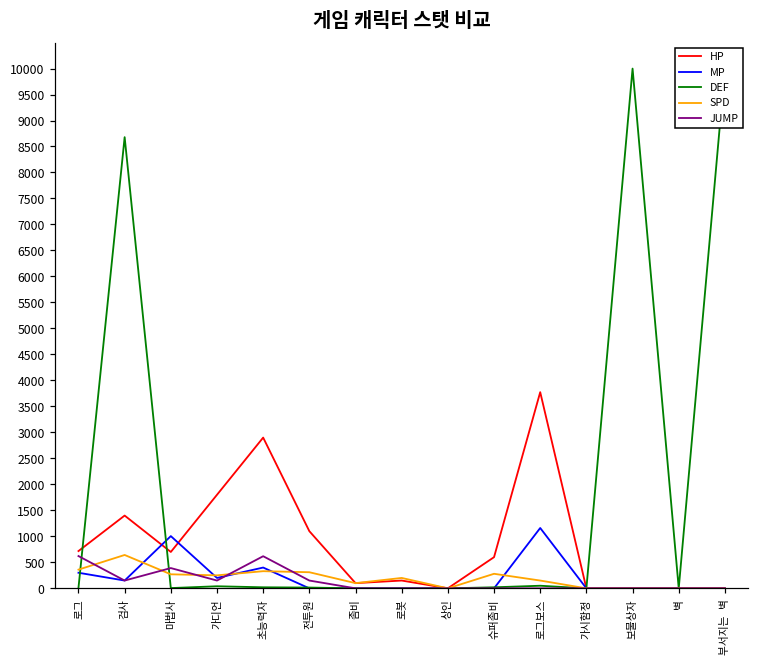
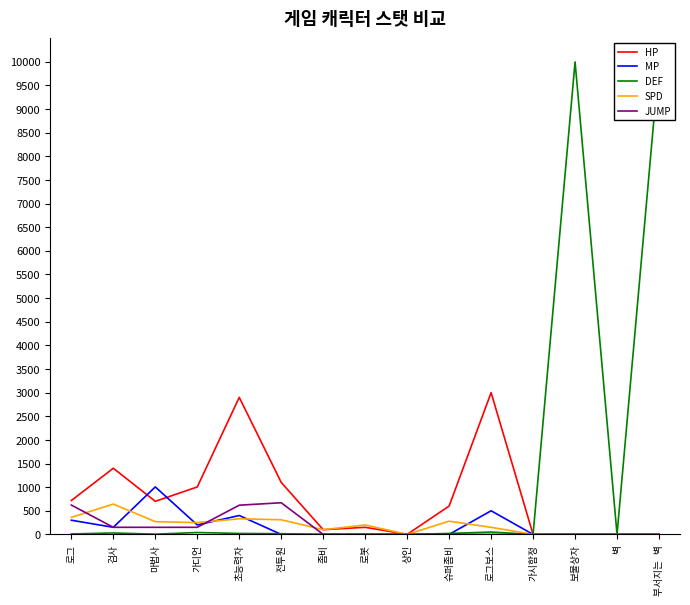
  {
    "HP": {
      "로그": 700,
      "검사": 1400,
      "마법사": 700,
-     "가디언": 1800,
+     "가디언": 1000,
      "초능력자": 2900,
      "전투원": 1100,
      "슈퍼좀비": 600,
-     "로그보스": 3800
+     "로그보스": 3000
    },
    "MP": {
      "로그": 300,
      "마법사": 1000,
      "초능력자": 400,
-     "로그보스": 1200
+     "로그보스": 500
    },
    "DEF": {
      "로그": 0,
-     "검사": 8700,
+     "검사": 0,
      "마법사": 0,
      "가디언": 0,
      "초능력자": 0,
      "보물상자": 10000
    },
    "SPD": {
      "로그": 400,
      "검사": 600,
      "마법사": 300,
      "초능력자": 300,
      "전투원": 300,
      "슈퍼좀비": 300,
      "로그보스": 200
    },
    "JUMP": {
      "로그": 600,
-     "마법사": 400,
+     "마법사": 200,
      "초능력자": 600,
-     "전투원": 200
+     "전투원": 700
    }
  }
